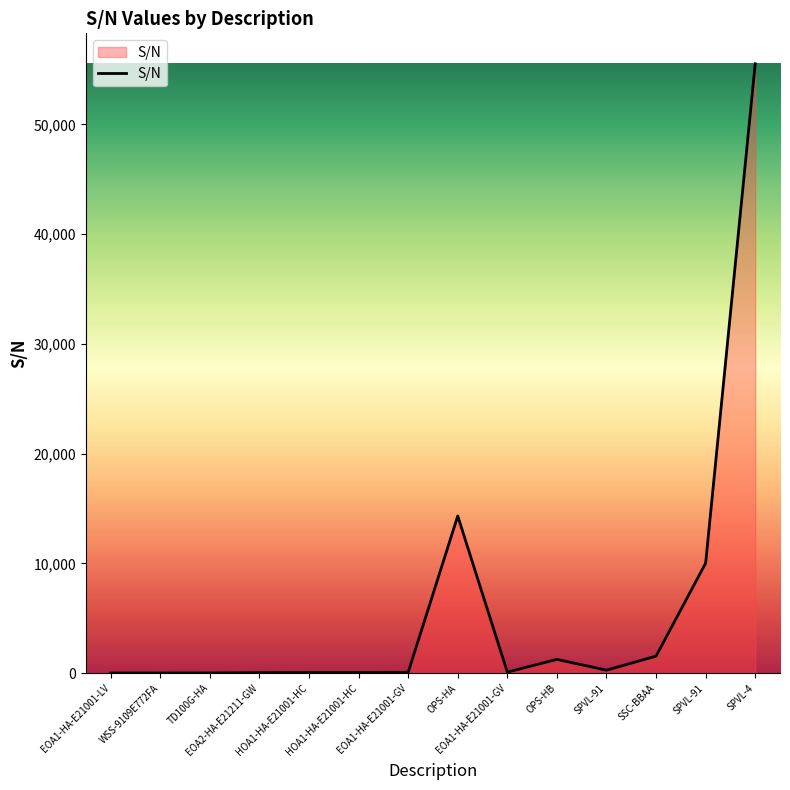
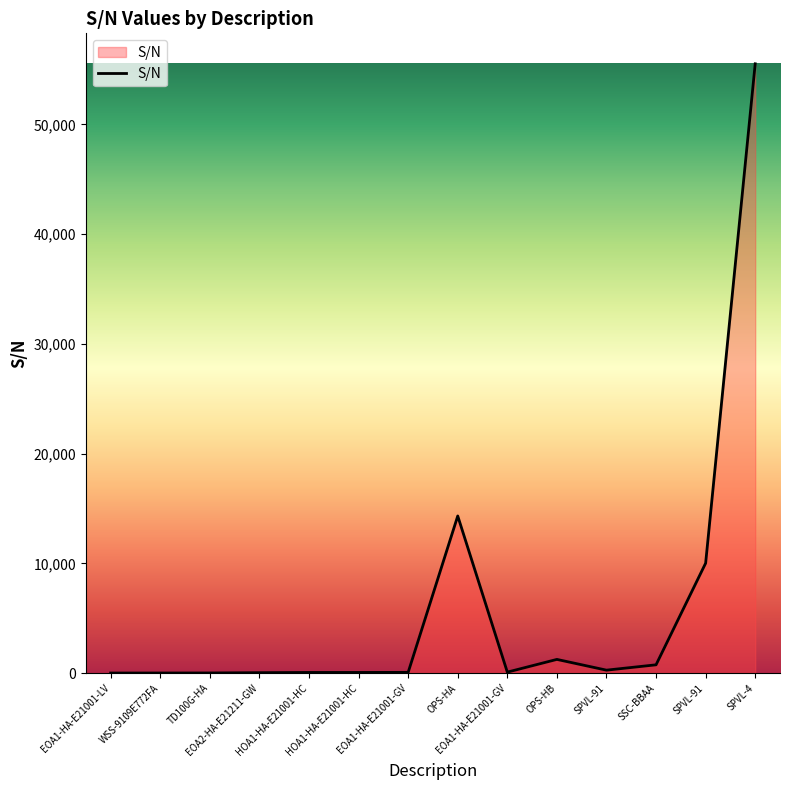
  {
    "EOA1-HA-E21001-LV": "0",
    "WSS-9109E772FA": "0",
    "TD100G-HA": "0",
    "EOA2-HA-E21211-GW": "0",
    "OPS-HA": "14,300",
    "OPS-HB": "1,200",
-   "SSC-BBAA": "1,500",
+   "SSC-BBAA": "700",
    "SPVL-4": "55,500"
  }
